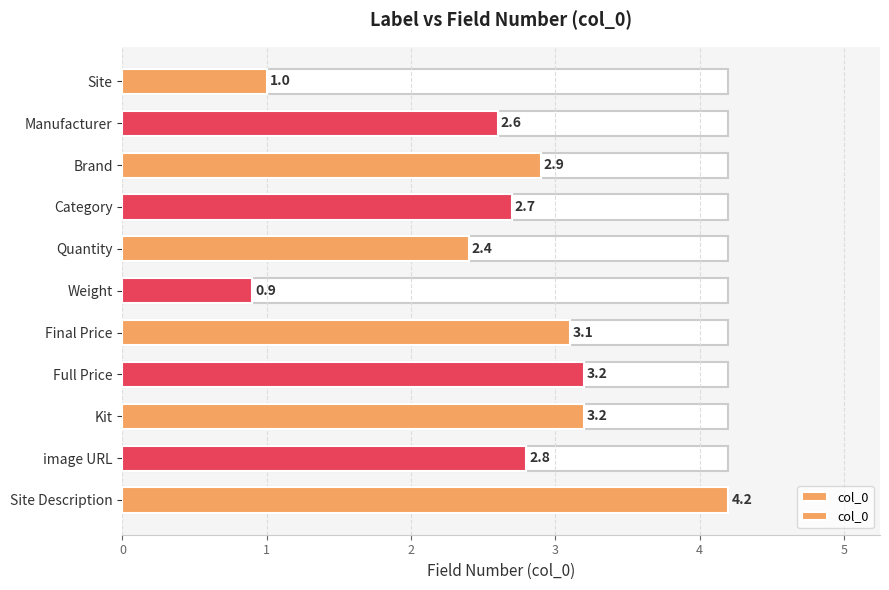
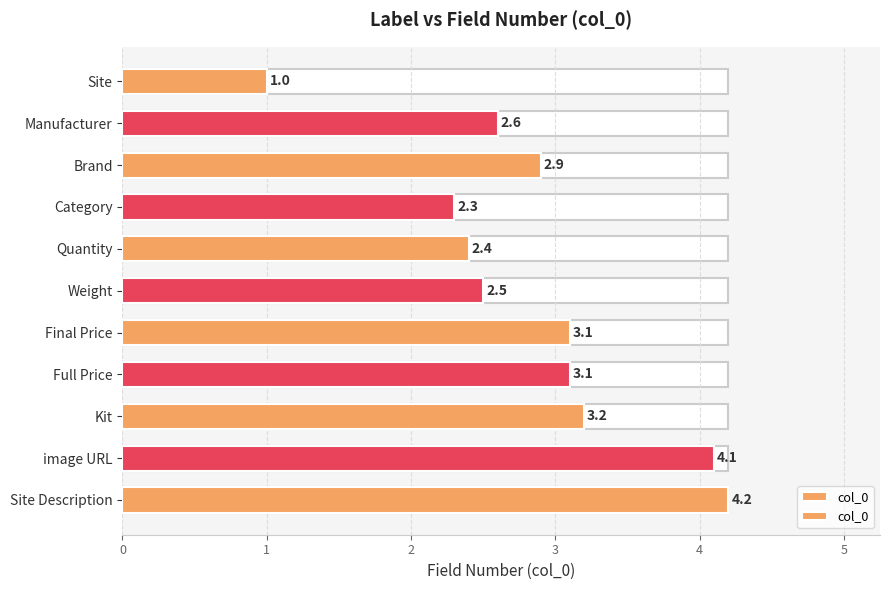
  {
    "col_0": {
-     "Category": 2.7,
-     "Weight": 0.9,
-     "Full Price": 3.2,
-     "image URL": 2.8,
+     "Category": 2.3,
+     "Weight": 2.5,
+     "Full Price": 3.1,
+     "image URL": 4.1,
      "Site Description": 4.2
    }
  }
